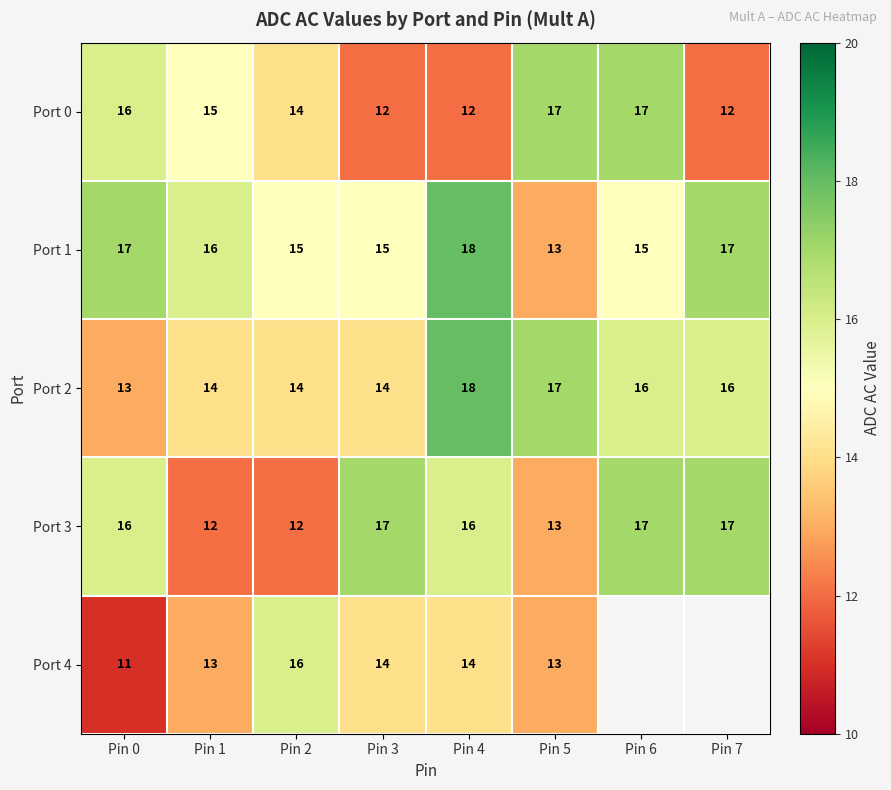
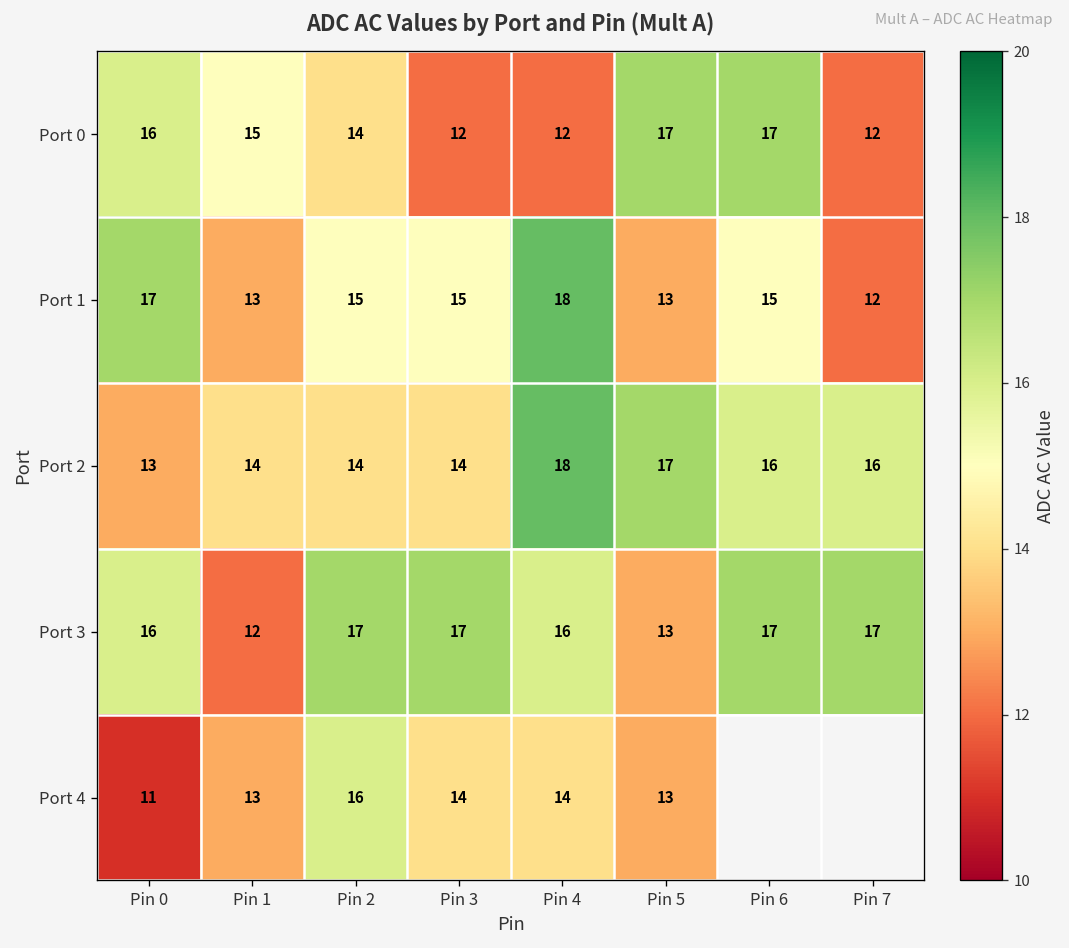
  {
    "Port 0": {
      "Pin 0": 16,
      "Pin 1": 15,
      "Pin 2": 14,
      "Pin 3": 12,
      "Pin 4": 12,
      "Pin 5": 17,
      "Pin 6": 17,
      "Pin 7": 12
    },
    "Port 1": {
      "Pin 0": 17,
-     "Pin 1": 16,
+     "Pin 1": 13,
      "Pin 2": 15,
      "Pin 3": 15,
      "Pin 4": 18,
      "Pin 5": 13,
      "Pin 6": 15,
-     "Pin 7": 17
+     "Pin 7": 12
    },
    "Port 2": {
      "Pin 0": 13,
      "Pin 1": 14,
      "Pin 2": 14,
      "Pin 3": 14,
      "Pin 4": 18,
      "Pin 5": 17,
      "Pin 6": 16,
      "Pin 7": 16
    },
    "Port 3": {
      "Pin 0": 16,
      "Pin 1": 12,
-     "Pin 2": 12,
+     "Pin 2": 17,
      "Pin 3": 17,
      "Pin 4": 16,
      "Pin 5": 13,
      "Pin 6": 17,
      "Pin 7": 17
    },
    "Port 4": {
      "Pin 0": 11,
      "Pin 1": 13,
      "Pin 2": 16,
      "Pin 3": 14,
      "Pin 4": 14,
      "Pin 5": 13
    }
  }
